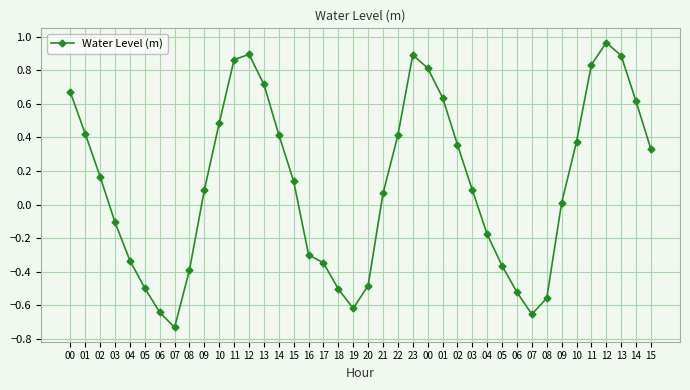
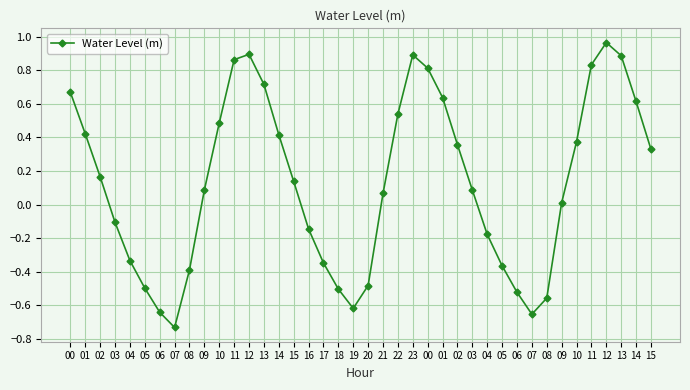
  {
-   "16": -0.30,
+   "16": -0.14,
    "17": -0.35,
    "18": -0.50,
    "19": -0.62,
    "20": -0.48,
    "21": 0.07,
-   "22": 0.41,
+   "22": 0.54,
    "23": 0.89
  }
